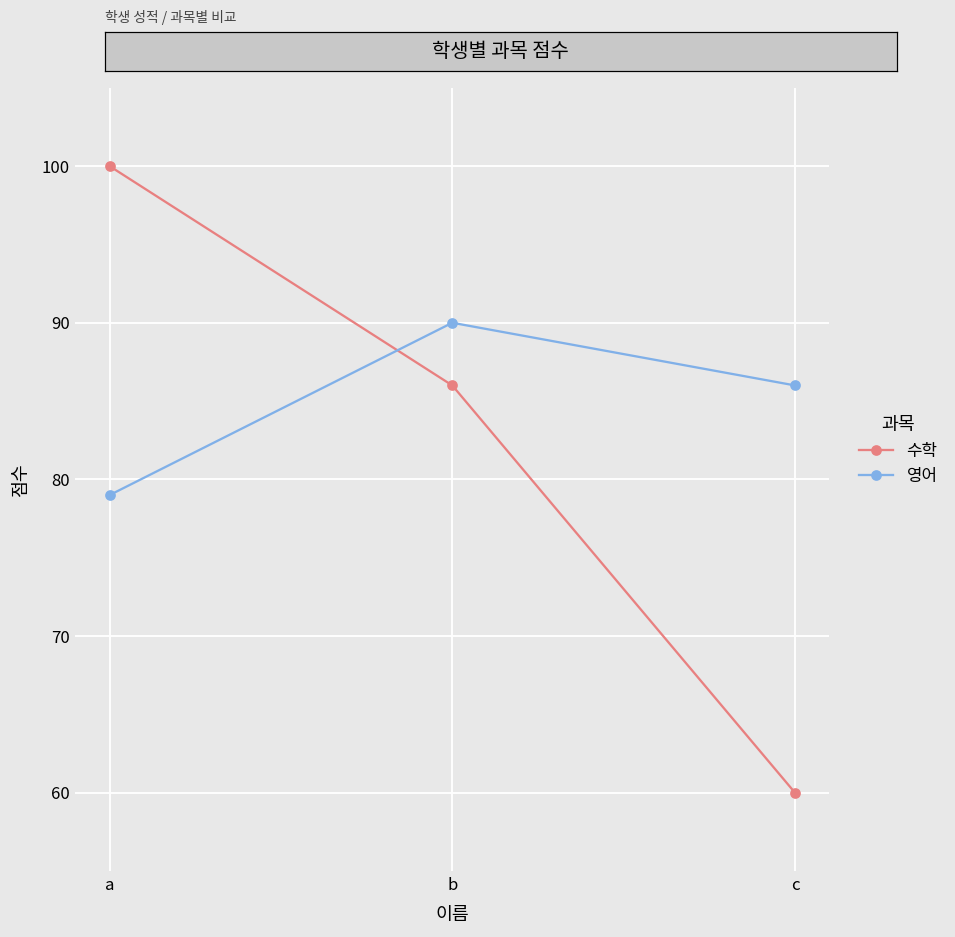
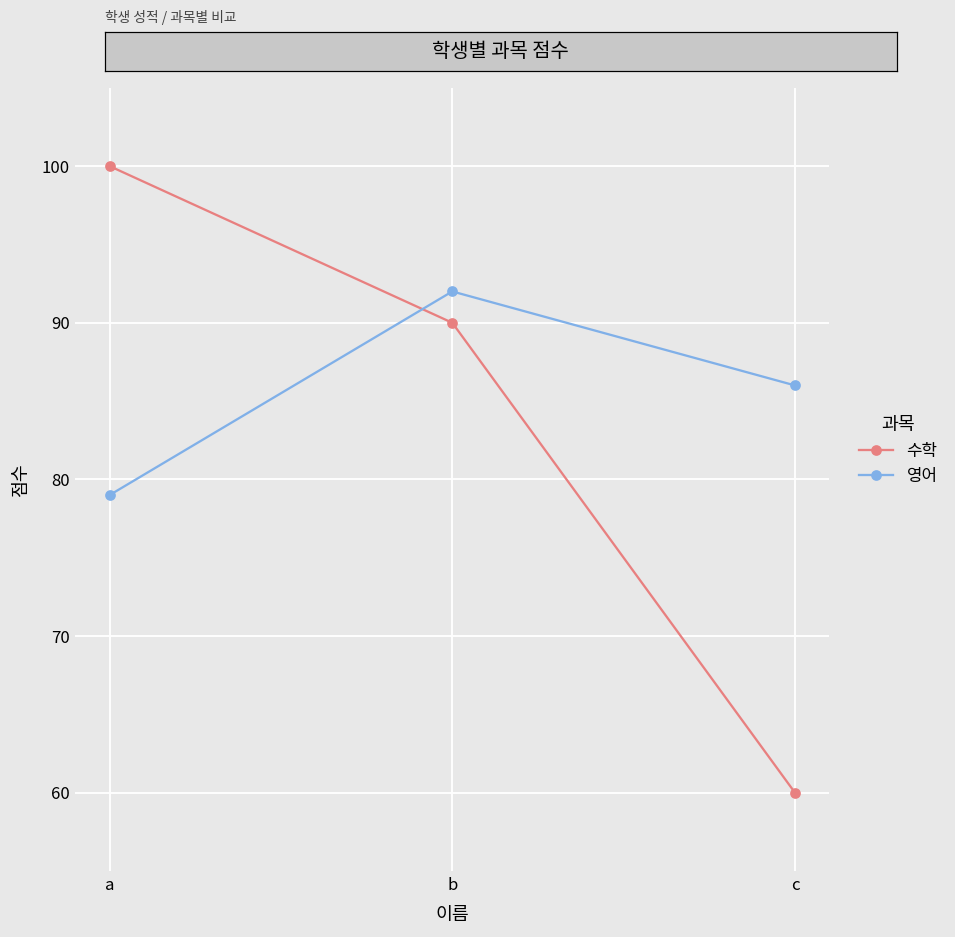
  {
    "수학": {
      "a": 100,
-     "b": 86,
+     "b": 90,
      "c": 60
    },
    "영어": {
      "a": 79,
-     "b": 90,
+     "b": 92,
      "c": 86
    }
  }
